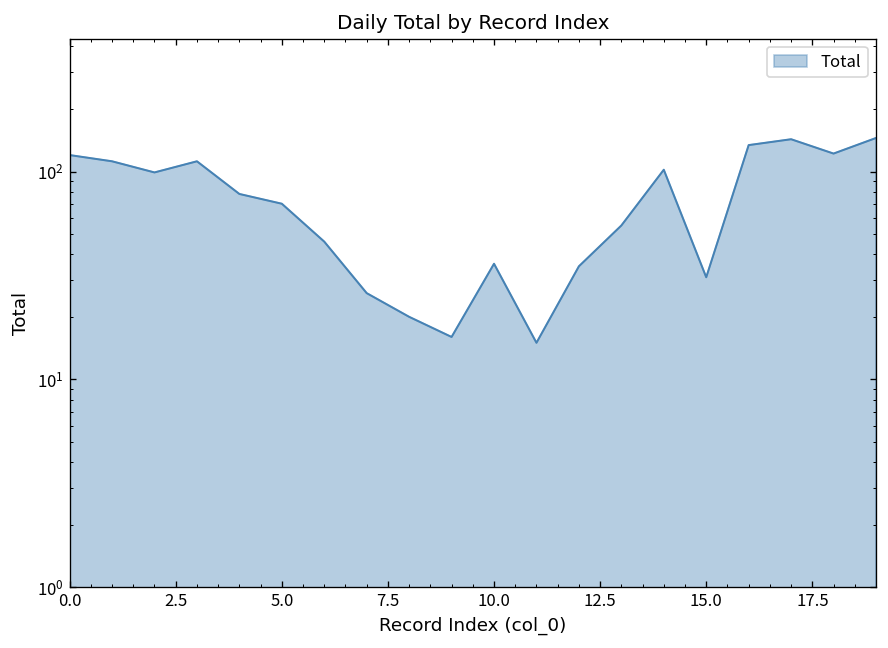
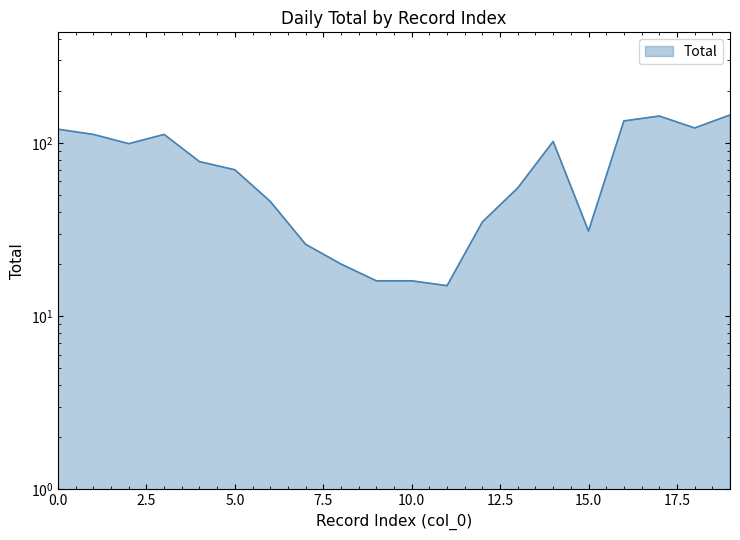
  {
    "0.0": 120,
    "5.0": 70,
-   "10.0": 36,
+   "10.0": 16,
    "15.0": 31
  }
